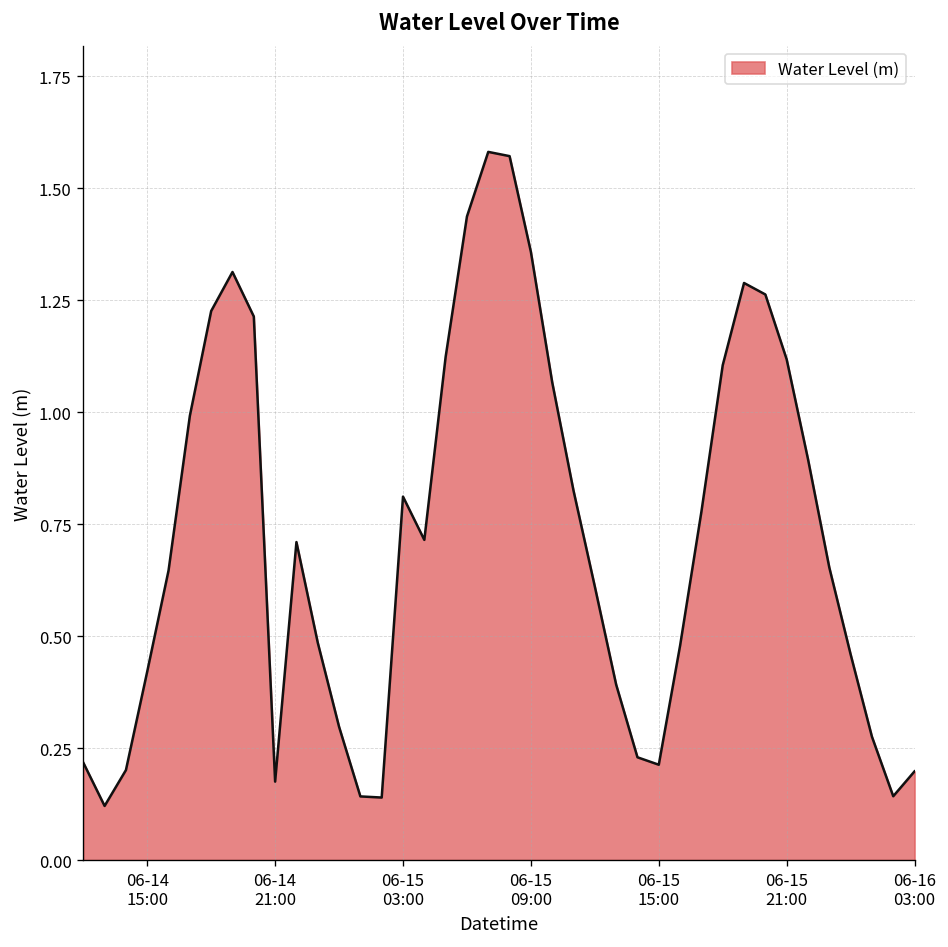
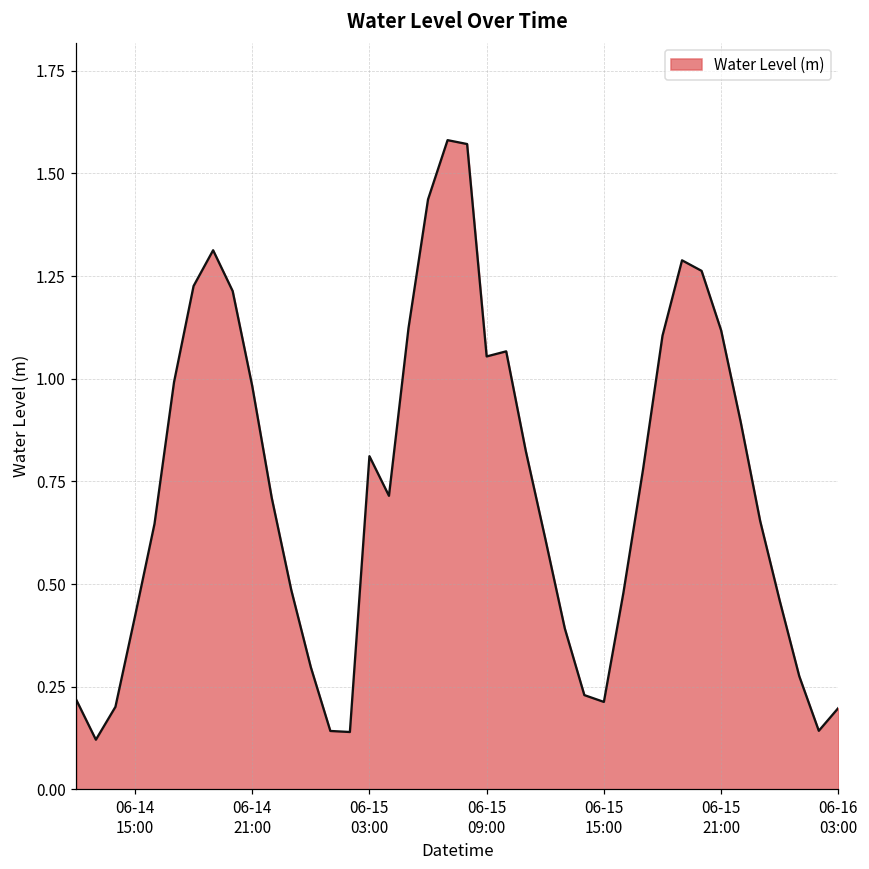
  {
    "06-14 15:00": 0.42,
-   "06-14 21:00": 0.18,
+   "06-14 21:00": 0.98,
    "06-15 03:00": 0.81,
-   "06-15 09:00": 1.36,
+   "06-15 09:00": 1.05,
    "06-15 15:00": 0.21,
    "06-15 21:00": 1.12,
    "06-16 03:00": 0.20
  }
